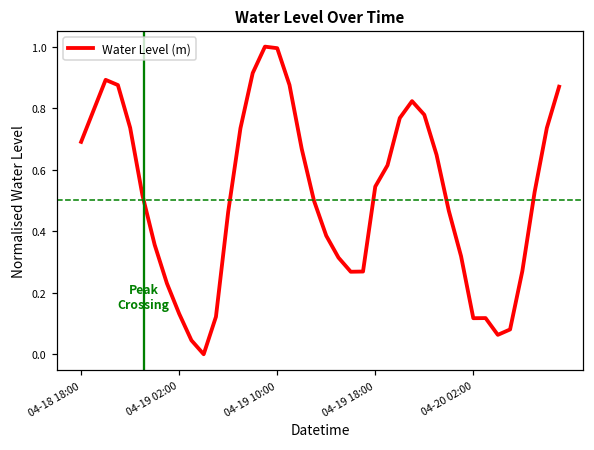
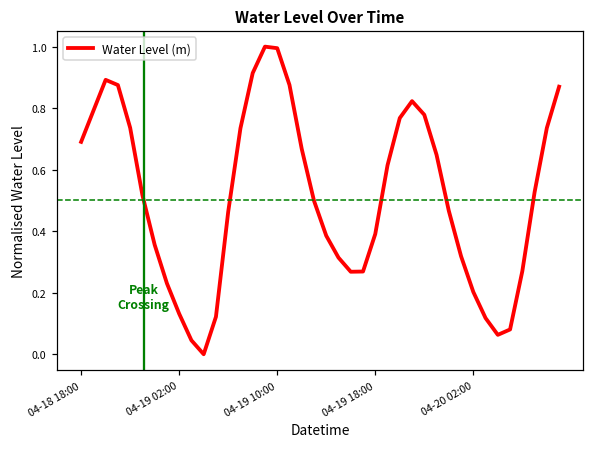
  {
    "04-18 18:00": 0.69,
    "04-19 02:00": 0.13,
    "04-19 10:00": 1.00,
-   "04-19 18:00": 0.55,
-   "04-20 02:00": 0.12
+   "04-19 18:00": 0.39,
+   "04-20 02:00": 0.20
  }
